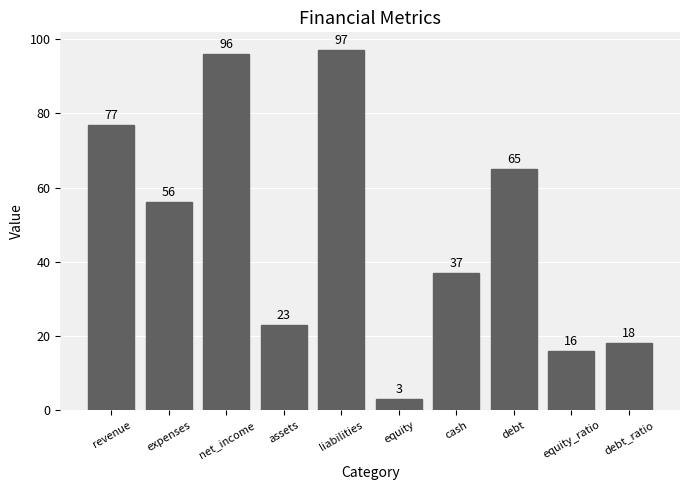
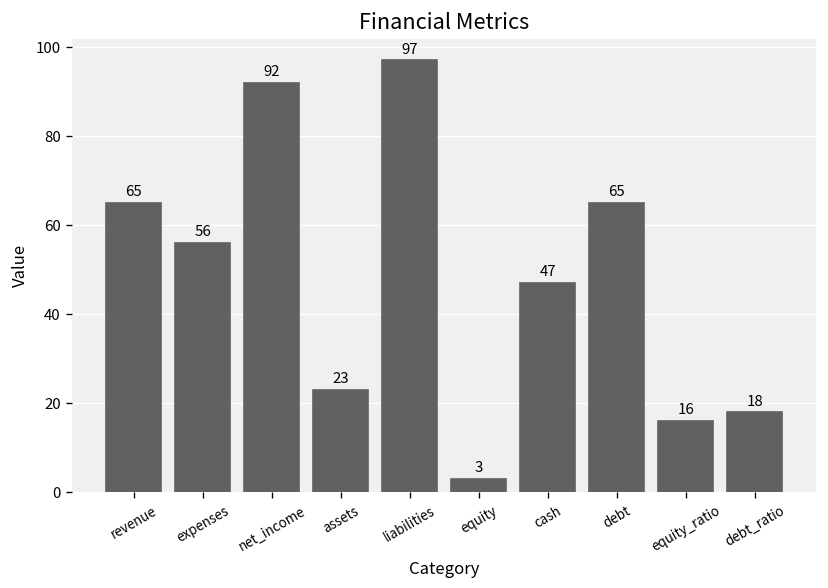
  {
-   "revenue": 77,
+   "revenue": 65,
    "expenses": 56,
-   "net_income": 96,
+   "net_income": 92,
    "assets": 23,
    "liabilities": 97,
    "equity": 3,
-   "cash": 37,
+   "cash": 47,
    "debt": 65,
    "equity_ratio": 16,
    "debt_ratio": 18
  }
